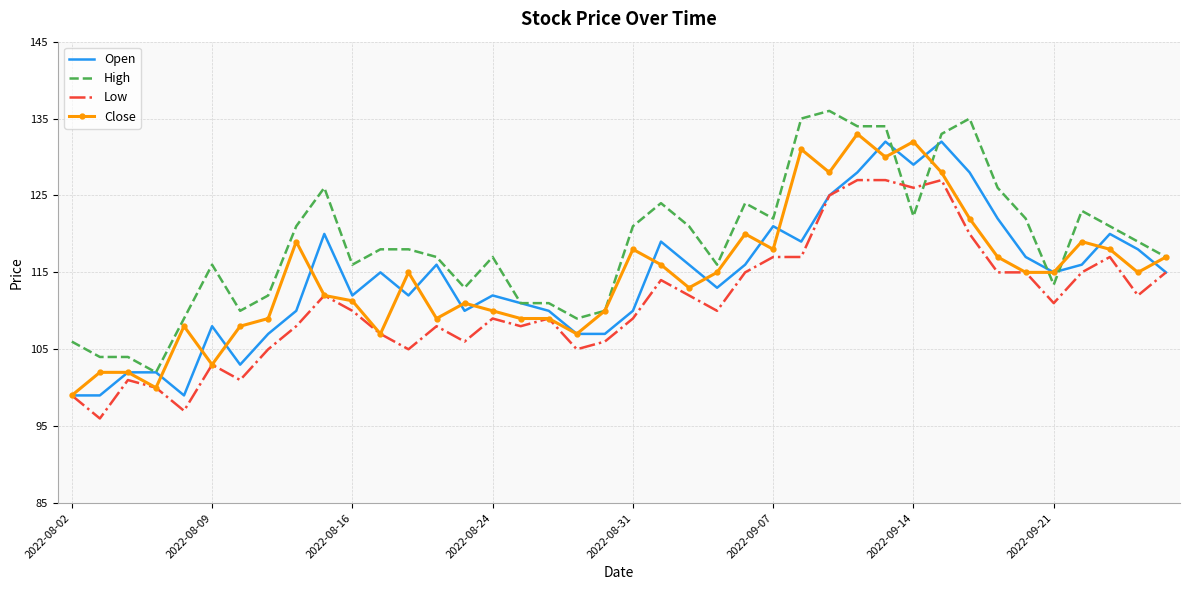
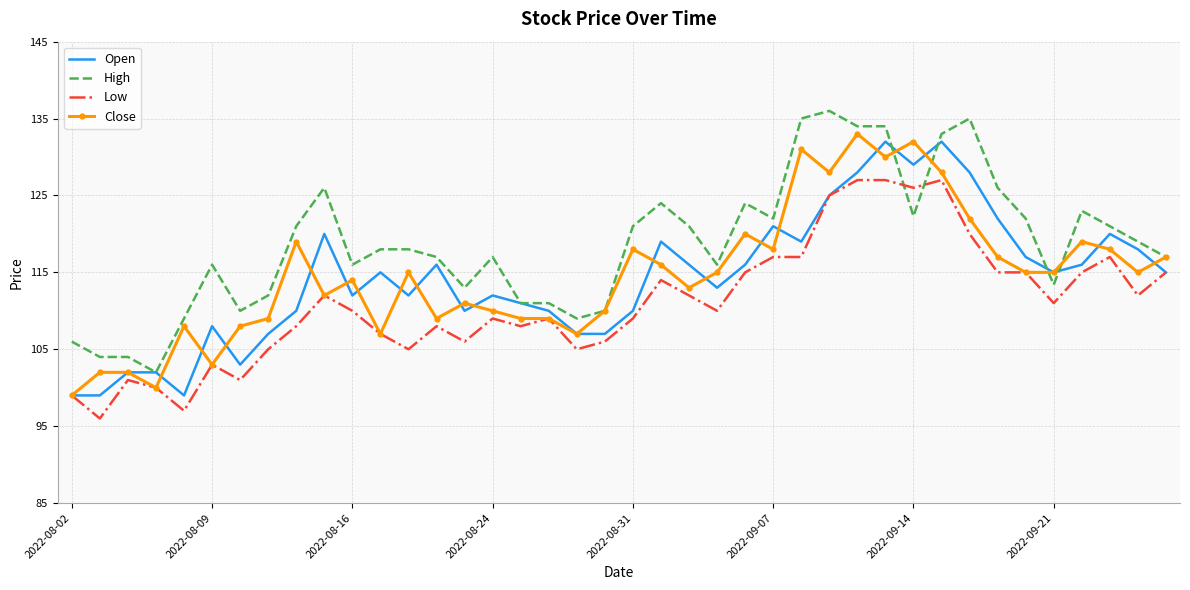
  {
    "Open": {
      "2022-08-09": 108,
      "2022-08-16": 112,
      "2022-08-24": 112,
      "2022-08-31": 110,
      "2022-09-07": 121,
      "2022-09-14": 129
    },
    "High": {
      "2022-08-02": 106,
      "2022-08-09": 116,
      "2022-08-16": 116,
      "2022-08-24": 117,
      "2022-08-31": 121,
      "2022-09-07": 122,
      "2022-09-14": 122,
      "2022-09-21": 113
    },
    "Low": {
      "2022-08-16": 110,
      "2022-08-24": 109,
      "2022-08-31": 109,
      "2022-09-07": 117,
      "2022-09-14": 126,
      "2022-09-21": 111
    },
    "Close": {
-     "2022-08-16": 111,
+     "2022-08-16": 114,
      "2022-08-24": 110,
      "2022-08-31": 118,
      "2022-09-07": 118,
      "2022-09-14": 132
    }
  }
